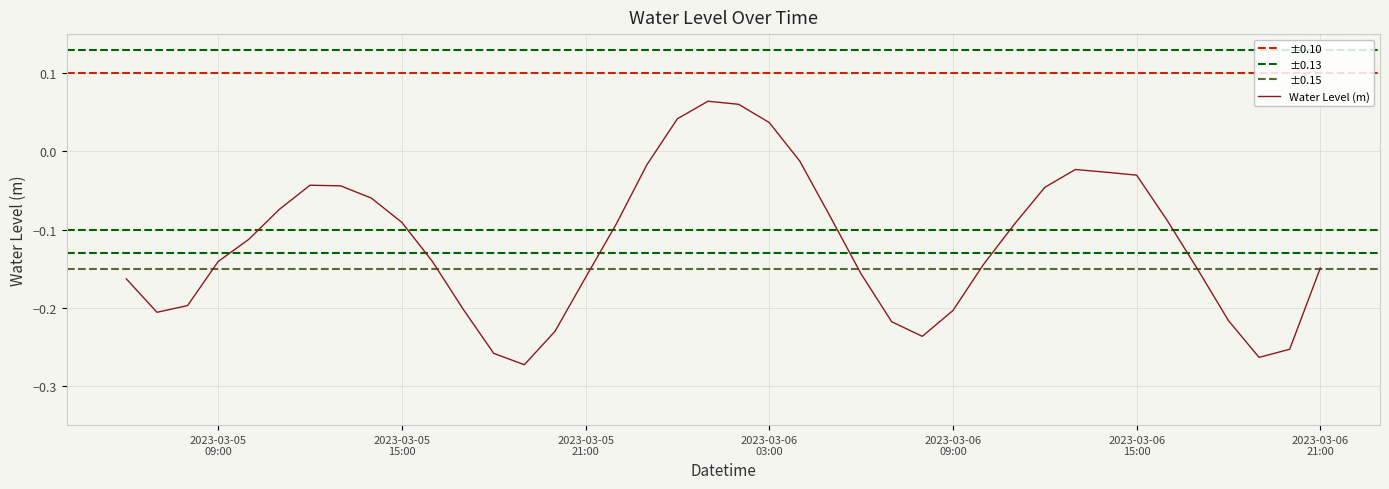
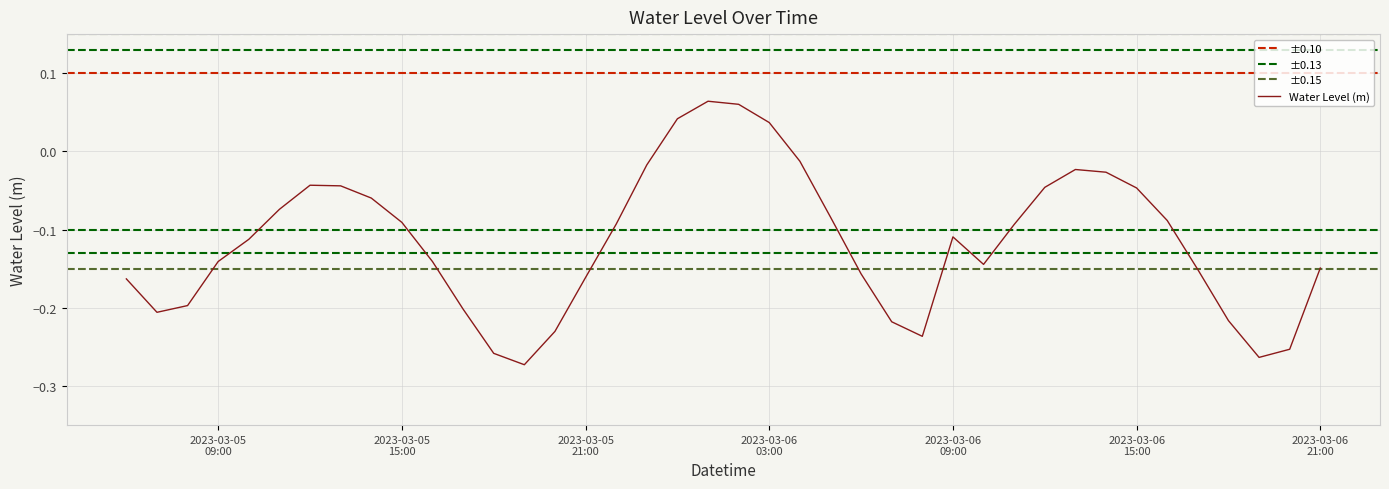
  {
    "2023-03-05 09:00": -0.14,
    "2023-03-05 15:00": -0.09,
    "2023-03-05 21:00": -0.16,
    "2023-03-06 03:00": 0.04,
-   "2023-03-06 09:00": -0.20,
-   "2023-03-06 15:00": -0.03,
+   "2023-03-06 09:00": -0.11,
+   "2023-03-06 15:00": -0.05,
    "2023-03-06 21:00": -0.15
  }
